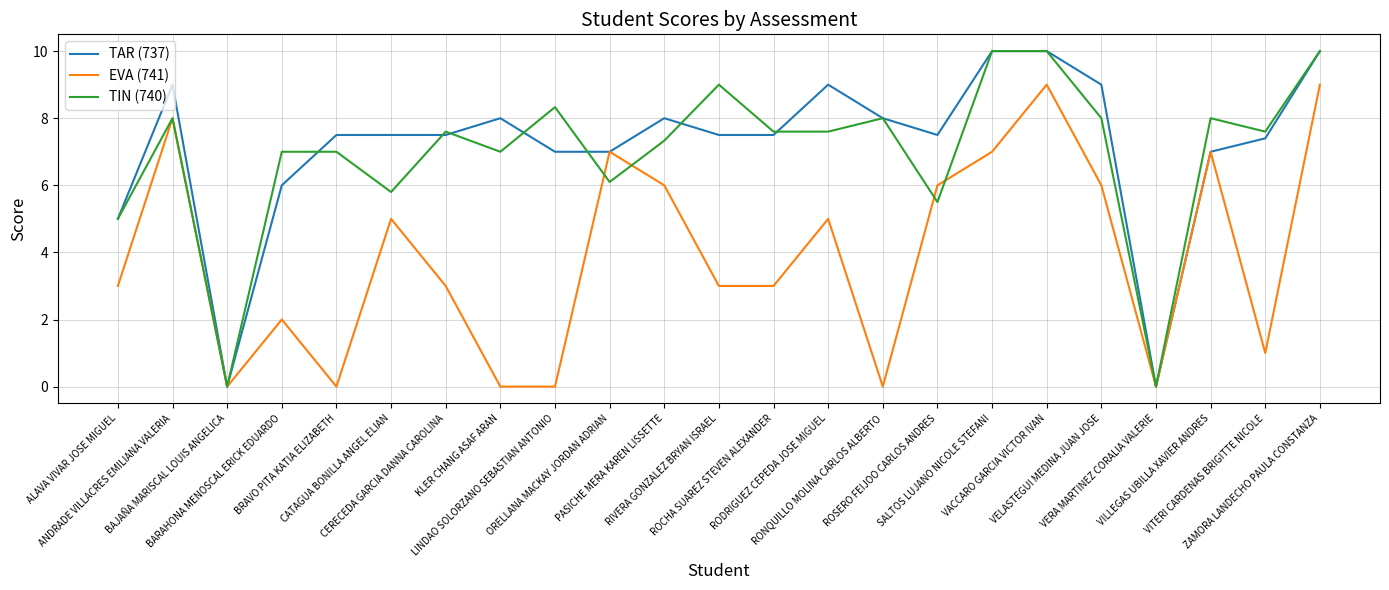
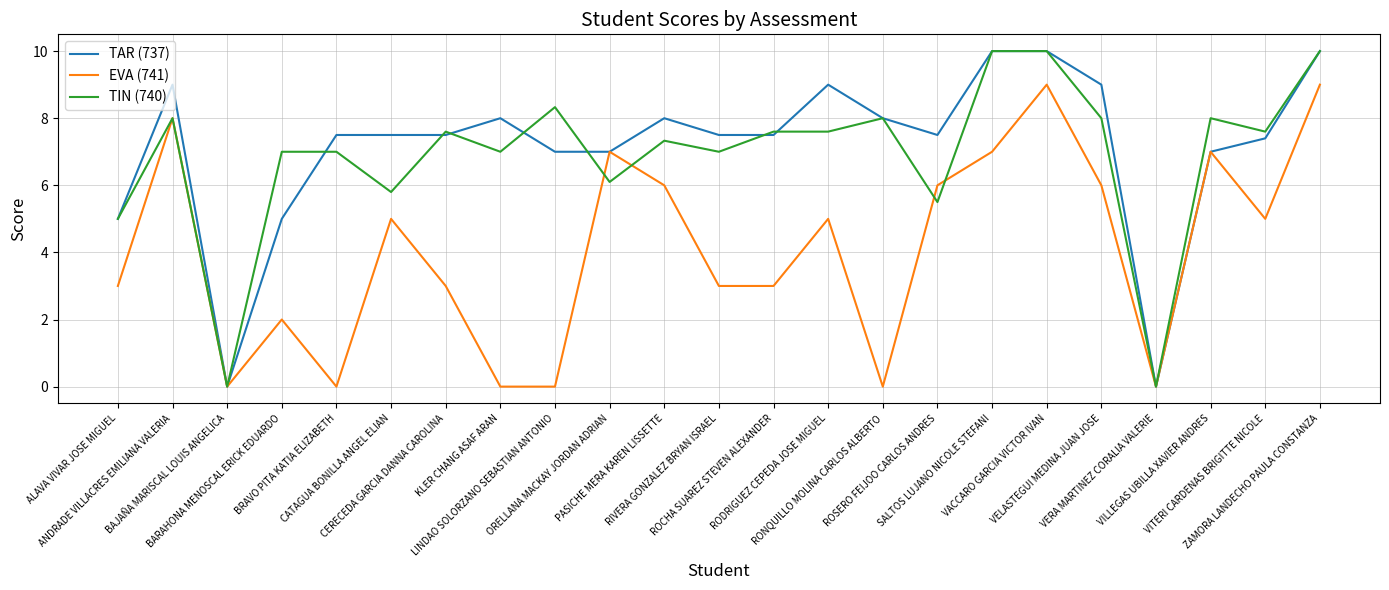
  {
    "TAR (737)": {
-     "BARAHONA MENOSCAL ERICK EDUARDO": 6,
+     "BARAHONA MENOSCAL ERICK EDUARDO": 5,
      "BRAVO PITA KATIA ELIZABETH": 7.5,
      "CATAGUA BONILLA ANGEL ELIAN": 7.5,
      "CERECEDA GARCIA DANNA CAROLINA": 7.5,
      "KLER CHANG ASAF ARAN": 8,
      "LINDAO SOLORZANO SEBASTIAN ANTONIO": 7,
      "PASICHE MERA KAREN LISSETTE": 8,
      "RIVERA GONZALEZ BRYAN ISRAEL": 7.5,
      "ROCHA SUAREZ STEVEN ALEXANDER": 7.5,
      "RODRIGUEZ CEPEDA JOSE MIGUEL": 9,
      "ROSERO FEIJOO CARLOS ANDRES": 7.5,
      "VELASTEGUI MEDINA JUAN JOSE": 9,
      "VITERI CARDENAS BRIGITTE NICOLE": 7.4
    },
    "EVA (741)": {
      "ALAVA VIVAR JOSE MIGUEL": 3,
      "BARAHONA MENOSCAL ERICK EDUARDO": 2,
      "BRAVO PITA KATIA ELIZABETH": 0,
      "CATAGUA BONILLA ANGEL ELIAN": 5,
      "CERECEDA GARCIA DANNA CAROLINA": 3,
      "KLER CHANG ASAF ARAN": 0,
      "LINDAO SOLORZANO SEBASTIAN ANTONIO": 0,
      "PASICHE MERA KAREN LISSETTE": 6,
      "RIVERA GONZALEZ BRYAN ISRAEL": 3,
      "ROCHA SUAREZ STEVEN ALEXANDER": 3,
      "RODRIGUEZ CEPEDA JOSE MIGUEL": 5,
      "RONQUILLO MOLINA CARLOS ALBERTO": 0,
      "ROSERO FEIJOO CARLOS ANDRES": 6,
      "SALTOS LUJANO NICOLE STEFANI": 7,
      "VACCARO GARCIA VICTOR IVAN": 9,
      "VELASTEGUI MEDINA JUAN JOSE": 6,
-     "VITERI CARDENAS BRIGITTE NICOLE": 1,
+     "VITERI CARDENAS BRIGITTE NICOLE": 5,
      "ZAMORA LANDECHO PAULA CONSTANZA": 9
    },
    "TIN (740)": {
      "BARAHONA MENOSCAL ERICK EDUARDO": 7,
      "BRAVO PITA KATIA ELIZABETH": 7,
      "CATAGUA BONILLA ANGEL ELIAN": 5.8,
      "CERECEDA GARCIA DANNA CAROLINA": 7.6,
      "KLER CHANG ASAF ARAN": 7,
      "LINDAO SOLORZANO SEBASTIAN ANTONIO": 8.3,
      "ORELLANA MACKAY JORDAN ADRIAN": 6.1,
      "PASICHE MERA KAREN LISSETTE": 7.3,
-     "RIVERA GONZALEZ BRYAN ISRAEL": 9,
+     "RIVERA GONZALEZ BRYAN ISRAEL": 7,
      "ROCHA SUAREZ STEVEN ALEXANDER": 7.6,
      "RODRIGUEZ CEPEDA JOSE MIGUEL": 7.6,
      "ROSERO FEIJOO CARLOS ANDRES": 5.5,
      "VELASTEGUI MEDINA JUAN JOSE": 8,
      "VILLEGAS UBILLA XAVIER ANDRES": 8,
      "VITERI CARDENAS BRIGITTE NICOLE": 7.6
    }
  }
